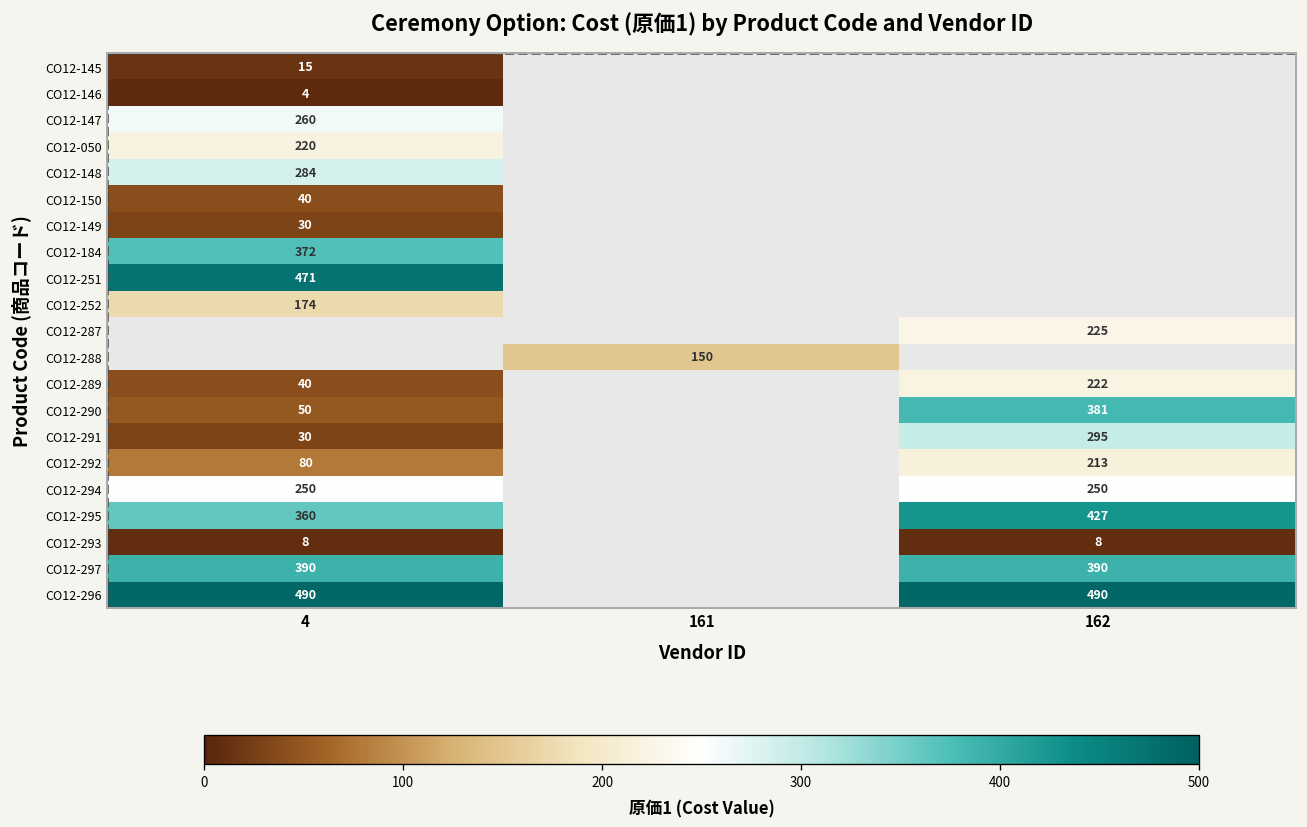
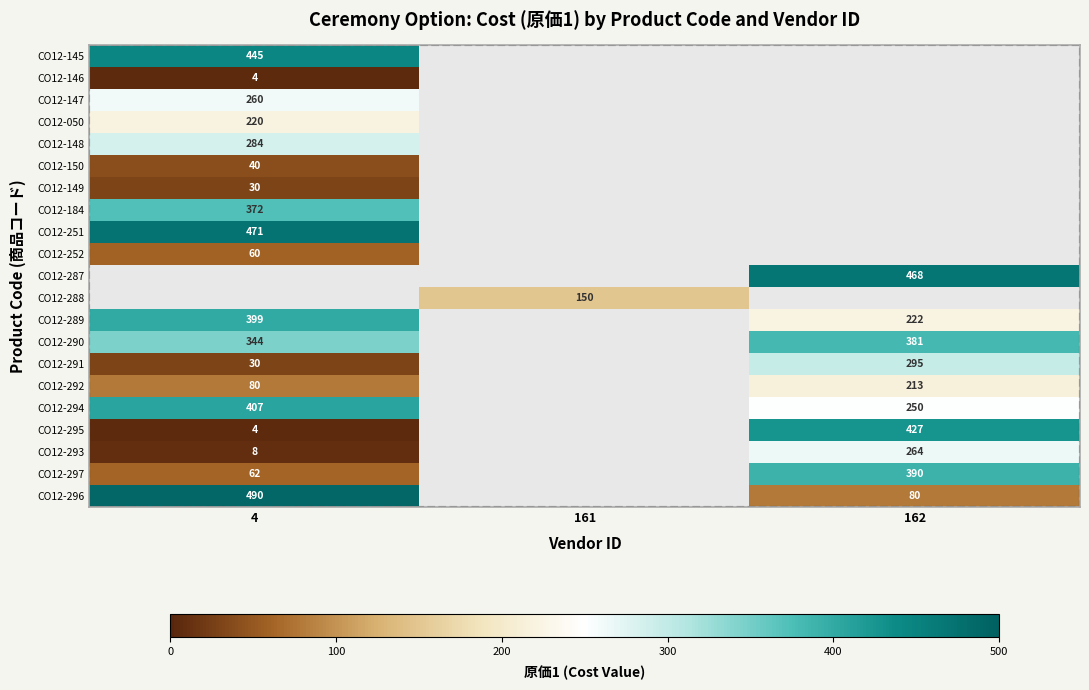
  {
    "CO12-145": {
-     "4": 15
+     "4": 445
    },
    "CO12-146": {
      "4": 4
    },
    "CO12-147": {
      "4": 260
    },
    "CO12-050": {
      "4": 220
    },
    "CO12-148": {
      "4": 284
    },
    "CO12-150": {
      "4": 40
    },
    "CO12-149": {
      "4": 30
    },
    "CO12-184": {
      "4": 372
    },
    "CO12-251": {
      "4": 471
    },
    "CO12-252": {
-     "4": 174
+     "4": 60
    },
    "CO12-287": {
-     "162": 225
+     "162": 468
    },
    "CO12-288": {
      "161": 150
    },
    "CO12-289": {
-     "4": 40,
+     "4": 399,
      "162": 222
    },
    "CO12-290": {
-     "4": 50,
+     "4": 344,
      "162": 381
    },
    "CO12-291": {
      "4": 30,
      "162": 295
    },
    "CO12-292": {
      "4": 80,
      "162": 213
    },
    "CO12-294": {
-     "4": 250,
+     "4": 407,
      "162": 250
    },
    "CO12-295": {
-     "4": 360,
+     "4": 4,
      "162": 427
    },
    "CO12-293": {
      "4": 8,
-     "162": 8
+     "162": 264
    },
    "CO12-297": {
-     "4": 390,
+     "4": 62,
      "162": 390
    },
    "CO12-296": {
      "4": 490,
-     "162": 490
+     "162": 80
    }
  }
